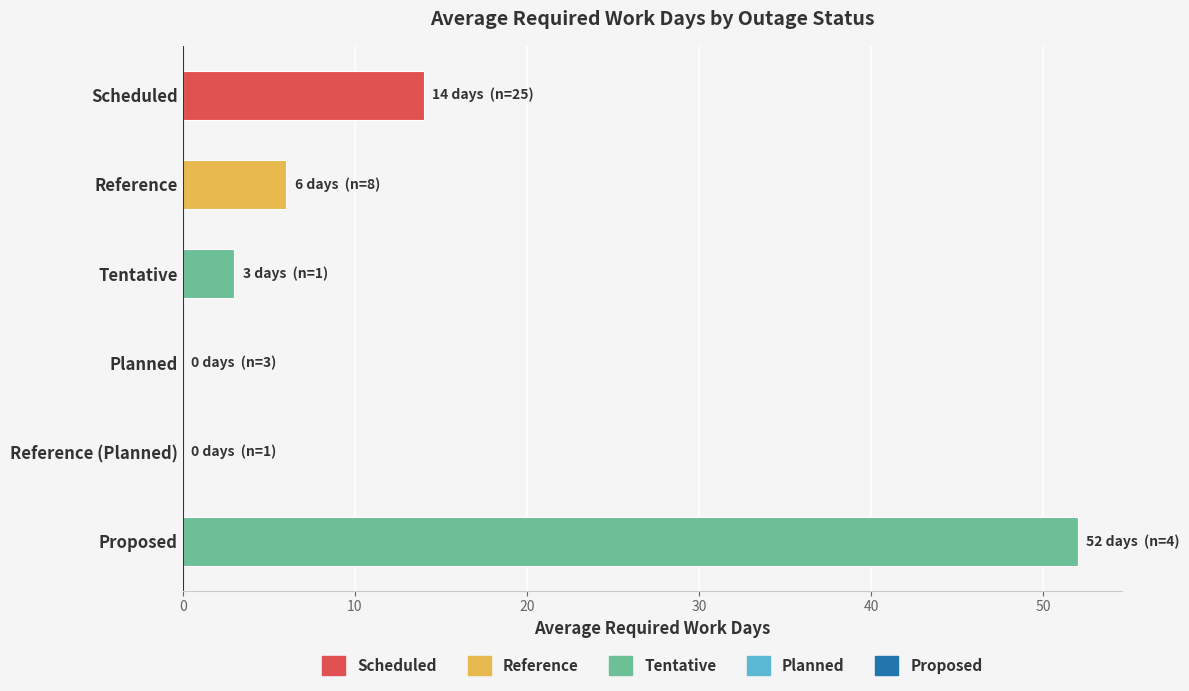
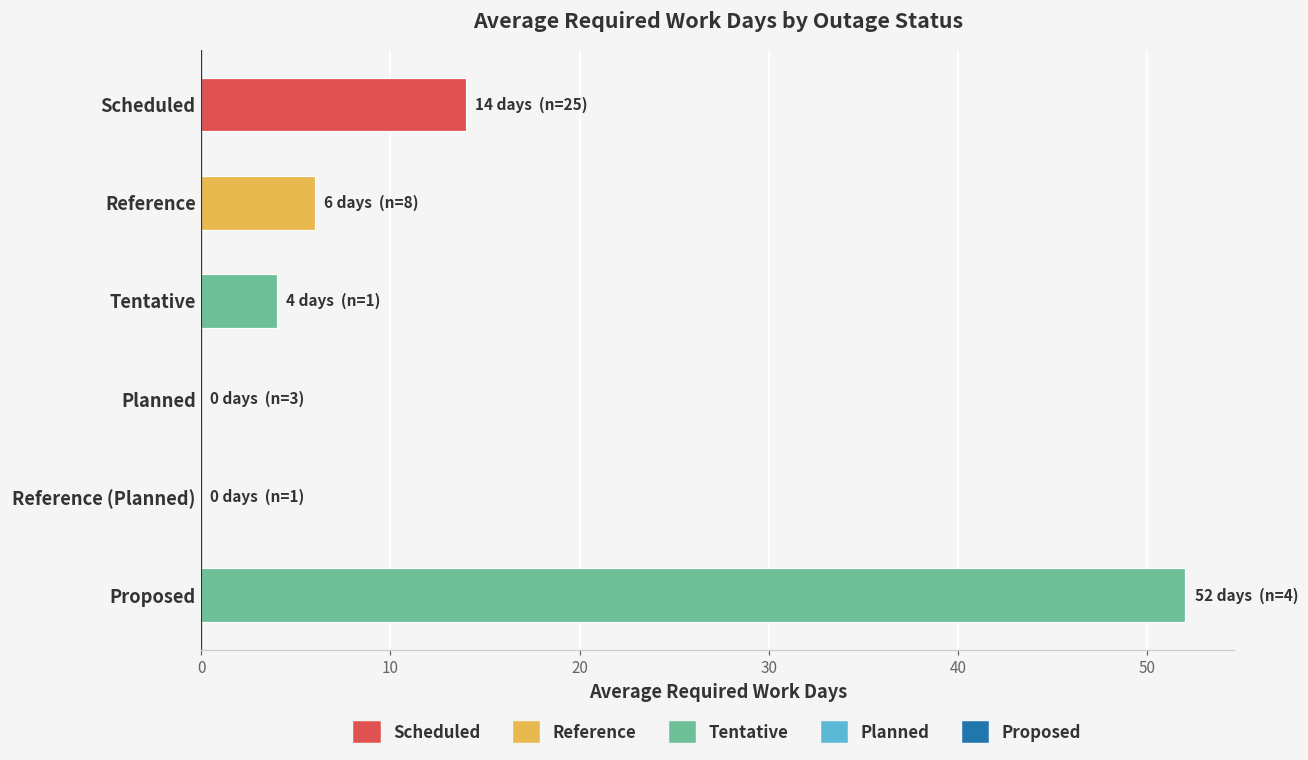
  {
    "Scheduled": 14,
    "Reference": 6,
-   "Tentative": 3,
+   "Tentative": 4,
    "Planned": 0,
    "Reference (Planned)": 0,
    "Proposed": 52
  }
